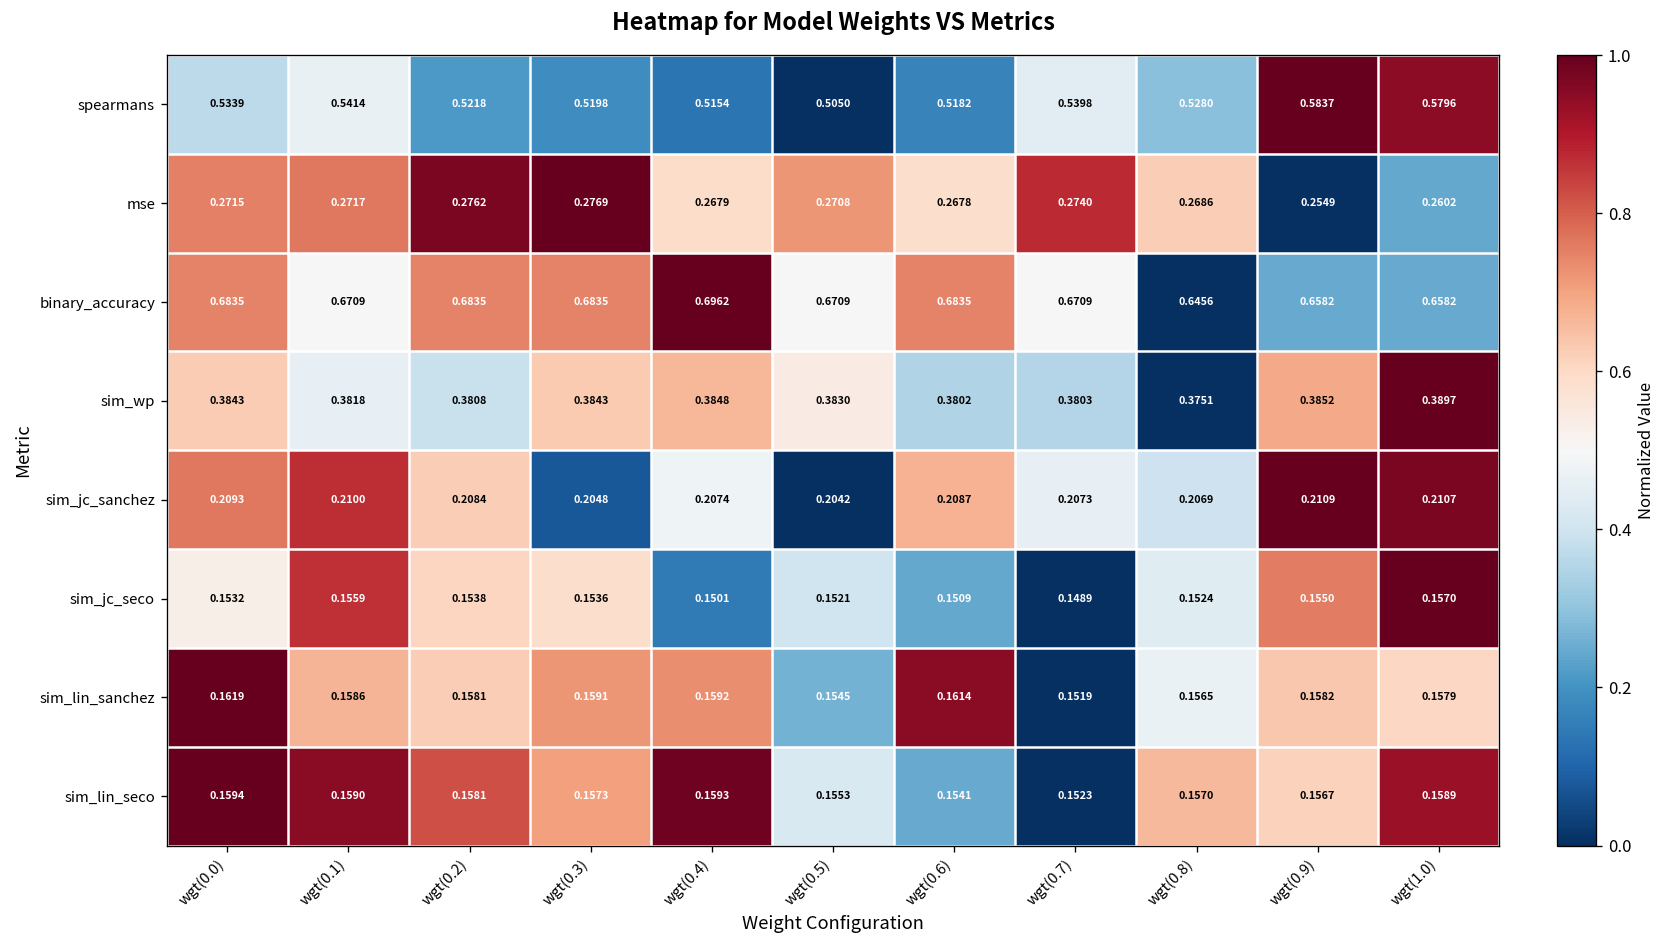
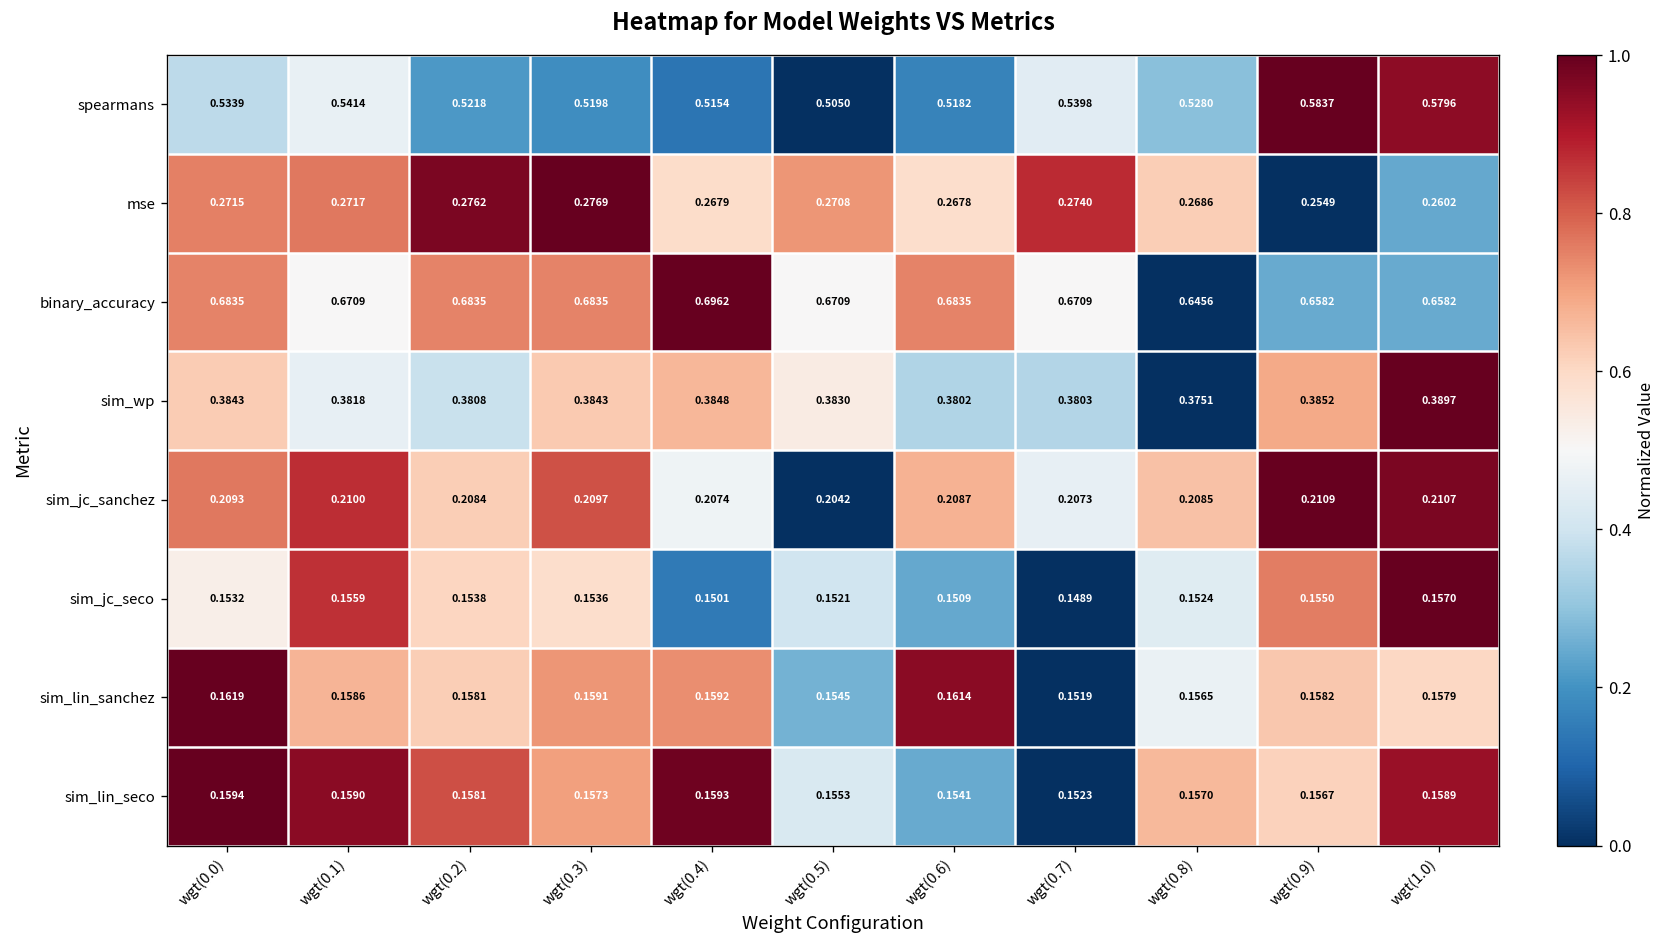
  {
    "spearmans": {
      "wgt(0.0)": 0.5339,
      "wgt(0.1)": 0.5414,
      "wgt(0.2)": 0.5218,
      "wgt(0.3)": 0.5198,
      "wgt(0.4)": 0.5154,
      "wgt(0.5)": 0.5050,
      "wgt(0.6)": 0.5182,
      "wgt(0.7)": 0.5398,
      "wgt(0.8)": 0.5280,
      "wgt(0.9)": 0.5837,
      "wgt(1.0)": 0.5796
    },
    "mse": {
      "wgt(0.0)": 0.2715,
      "wgt(0.1)": 0.2717,
      "wgt(0.2)": 0.2762,
      "wgt(0.3)": 0.2769,
      "wgt(0.4)": 0.2679,
      "wgt(0.5)": 0.2708,
      "wgt(0.6)": 0.2678,
      "wgt(0.7)": 0.2740,
      "wgt(0.8)": 0.2686,
      "wgt(0.9)": 0.2549,
      "wgt(1.0)": 0.2602
    },
    "binary_accuracy": {
      "wgt(0.0)": 0.6835,
      "wgt(0.1)": 0.6709,
      "wgt(0.2)": 0.6835,
      "wgt(0.3)": 0.6835,
      "wgt(0.4)": 0.6962,
      "wgt(0.5)": 0.6709,
      "wgt(0.6)": 0.6835,
      "wgt(0.7)": 0.6709,
      "wgt(0.8)": 0.6456,
      "wgt(0.9)": 0.6582,
      "wgt(1.0)": 0.6582
    },
    "sim_wp": {
      "wgt(0.0)": 0.3843,
      "wgt(0.1)": 0.3818,
      "wgt(0.2)": 0.3808,
      "wgt(0.3)": 0.3843,
      "wgt(0.4)": 0.3848,
      "wgt(0.5)": 0.3830,
      "wgt(0.6)": 0.3802,
      "wgt(0.7)": 0.3803,
      "wgt(0.8)": 0.3751,
      "wgt(0.9)": 0.3852,
      "wgt(1.0)": 0.3897
    },
    "sim_jc_sanchez": {
      "wgt(0.0)": 0.2093,
      "wgt(0.1)": 0.2100,
      "wgt(0.2)": 0.2084,
-     "wgt(0.3)": 0.2048,
+     "wgt(0.3)": 0.2097,
      "wgt(0.4)": 0.2074,
      "wgt(0.5)": 0.2042,
      "wgt(0.6)": 0.2087,
      "wgt(0.7)": 0.2073,
-     "wgt(0.8)": 0.2069,
+     "wgt(0.8)": 0.2085,
      "wgt(0.9)": 0.2109,
      "wgt(1.0)": 0.2107
    },
    "sim_jc_seco": {
      "wgt(0.0)": 0.1532,
      "wgt(0.1)": 0.1559,
      "wgt(0.2)": 0.1538,
      "wgt(0.3)": 0.1536,
      "wgt(0.4)": 0.1501,
      "wgt(0.5)": 0.1521,
      "wgt(0.6)": 0.1509,
      "wgt(0.7)": 0.1489,
      "wgt(0.8)": 0.1524,
      "wgt(0.9)": 0.1550,
      "wgt(1.0)": 0.1570
    },
    "sim_lin_sanchez": {
      "wgt(0.0)": 0.1619,
      "wgt(0.1)": 0.1586,
      "wgt(0.2)": 0.1581,
      "wgt(0.3)": 0.1591,
      "wgt(0.4)": 0.1592,
      "wgt(0.5)": 0.1545,
      "wgt(0.6)": 0.1614,
      "wgt(0.7)": 0.1519,
      "wgt(0.8)": 0.1565,
      "wgt(0.9)": 0.1582,
      "wgt(1.0)": 0.1579
    },
    "sim_lin_seco": {
      "wgt(0.0)": 0.1594,
      "wgt(0.1)": 0.1590,
      "wgt(0.2)": 0.1581,
      "wgt(0.3)": 0.1573,
      "wgt(0.4)": 0.1593,
      "wgt(0.5)": 0.1553,
      "wgt(0.6)": 0.1541,
      "wgt(0.7)": 0.1523,
      "wgt(0.8)": 0.1570,
      "wgt(0.9)": 0.1567,
      "wgt(1.0)": 0.1589
    }
  }
